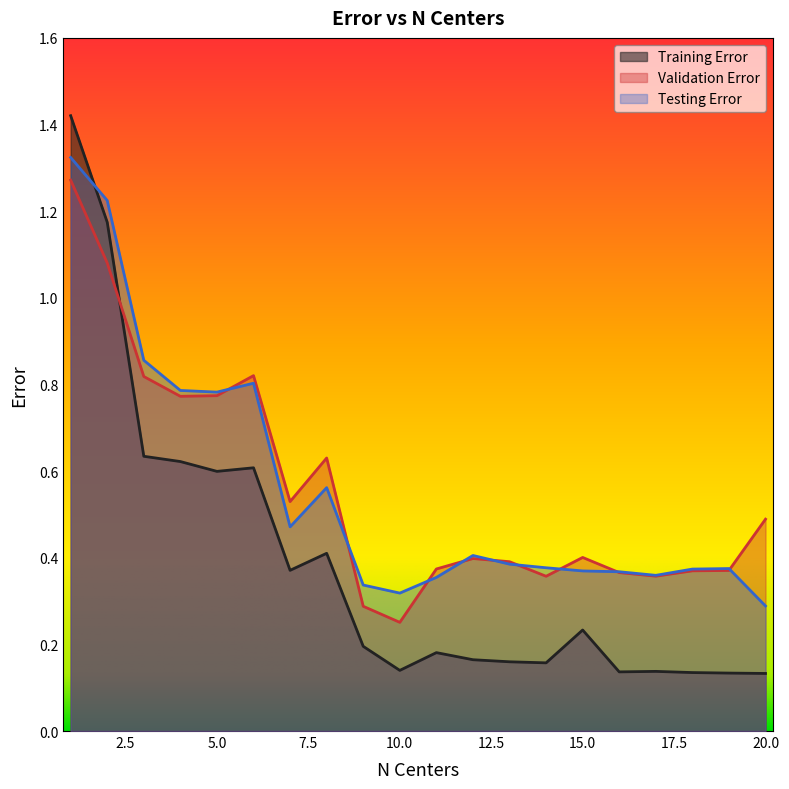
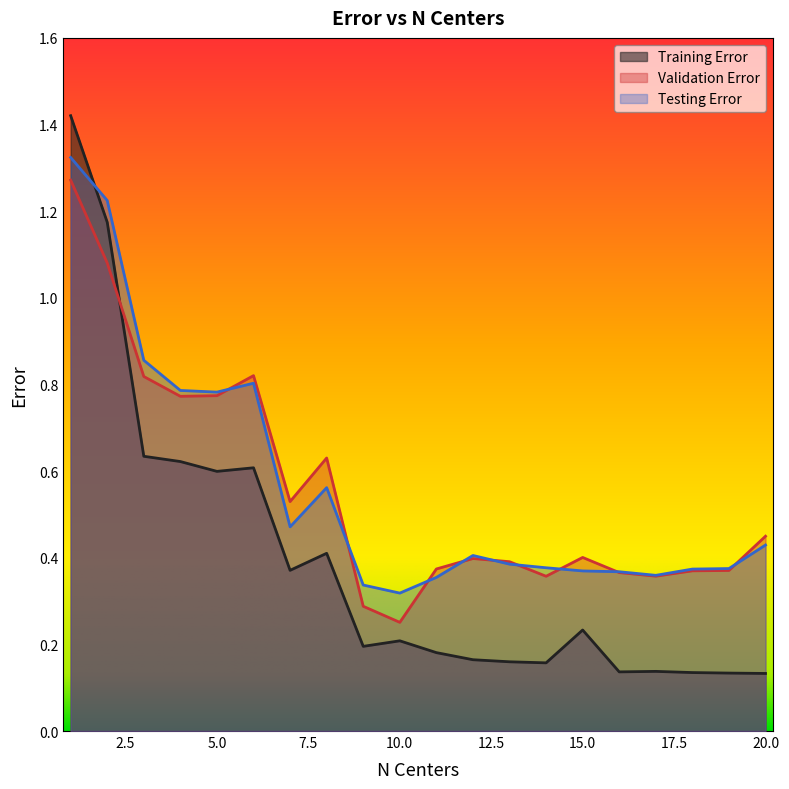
  {
    "Training Error": {
      "5.0": 0.60,
-     "10.0": 0.14,
+     "10.0": 0.21,
      "15.0": 0.23,
      "20.0": 0.13
    },
    "Validation Error": {
      "5.0": 0.77,
      "10.0": 0.25,
      "15.0": 0.40,
-     "20.0": 0.49
+     "20.0": 0.45
    },
    "Testing Error": {
      "5.0": 0.78,
      "10.0": 0.32,
      "15.0": 0.37,
-     "20.0": 0.29
+     "20.0": 0.43
    }
  }
